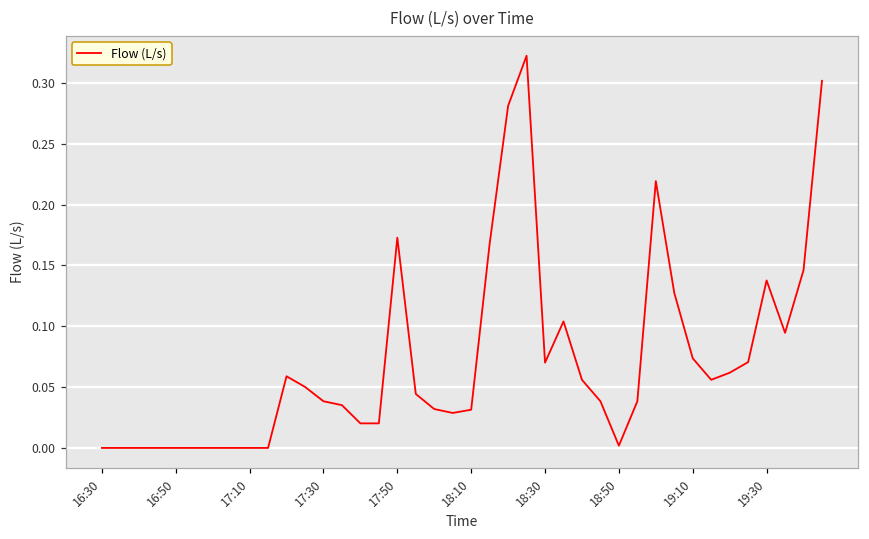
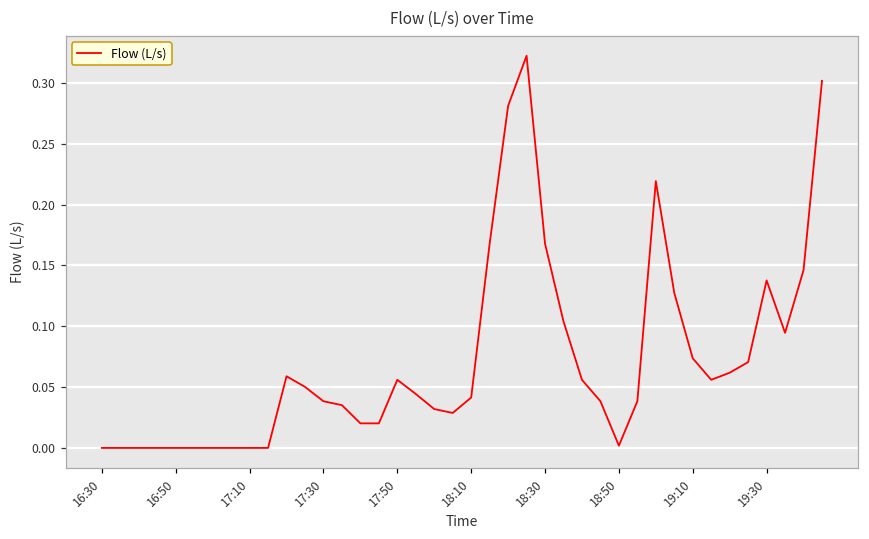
  {
    "16:30": 0.000,
    "16:50": 0.000,
    "17:10": 0.000,
    "17:30": 0.038,
-   "17:50": 0.173,
-   "18:10": 0.031,
-   "18:30": 0.070,
+   "17:50": 0.056,
+   "18:10": 0.041,
+   "18:30": 0.168,
    "18:50": 0.002,
    "19:10": 0.074,
    "19:30": 0.138
  }
